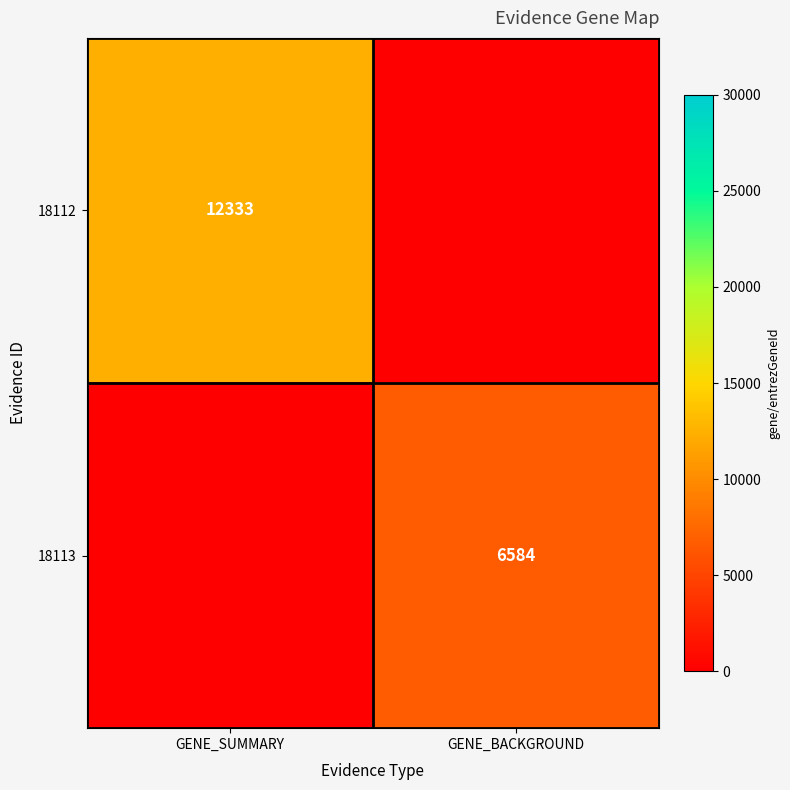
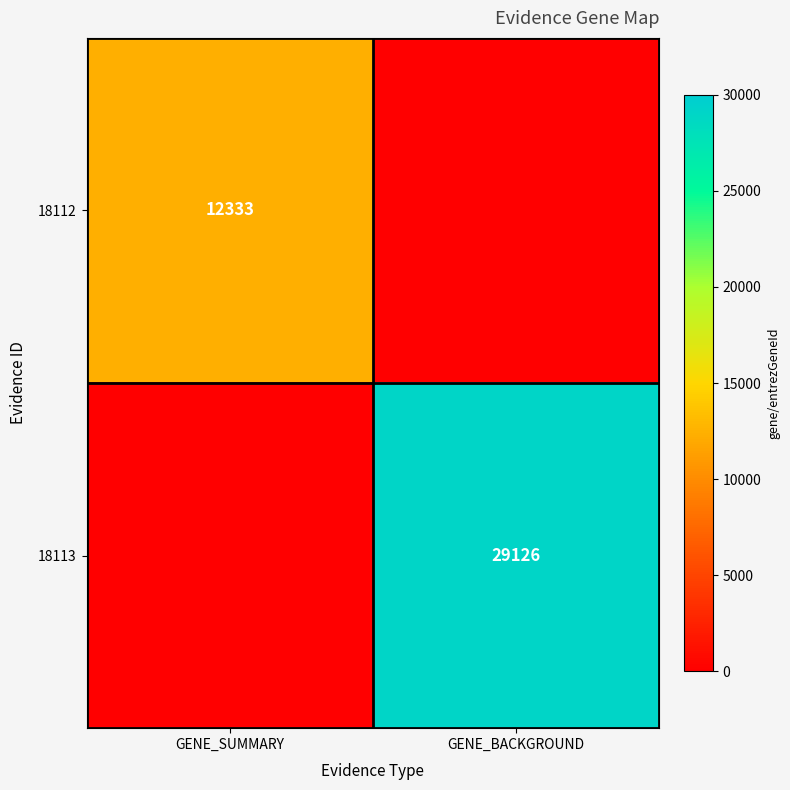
  {
    "18112": {
      "GENE_SUMMARY": 12333
    },
    "18113": {
-     "GENE_BACKGROUND": 6584
+     "GENE_BACKGROUND": 29126
    }
  }
